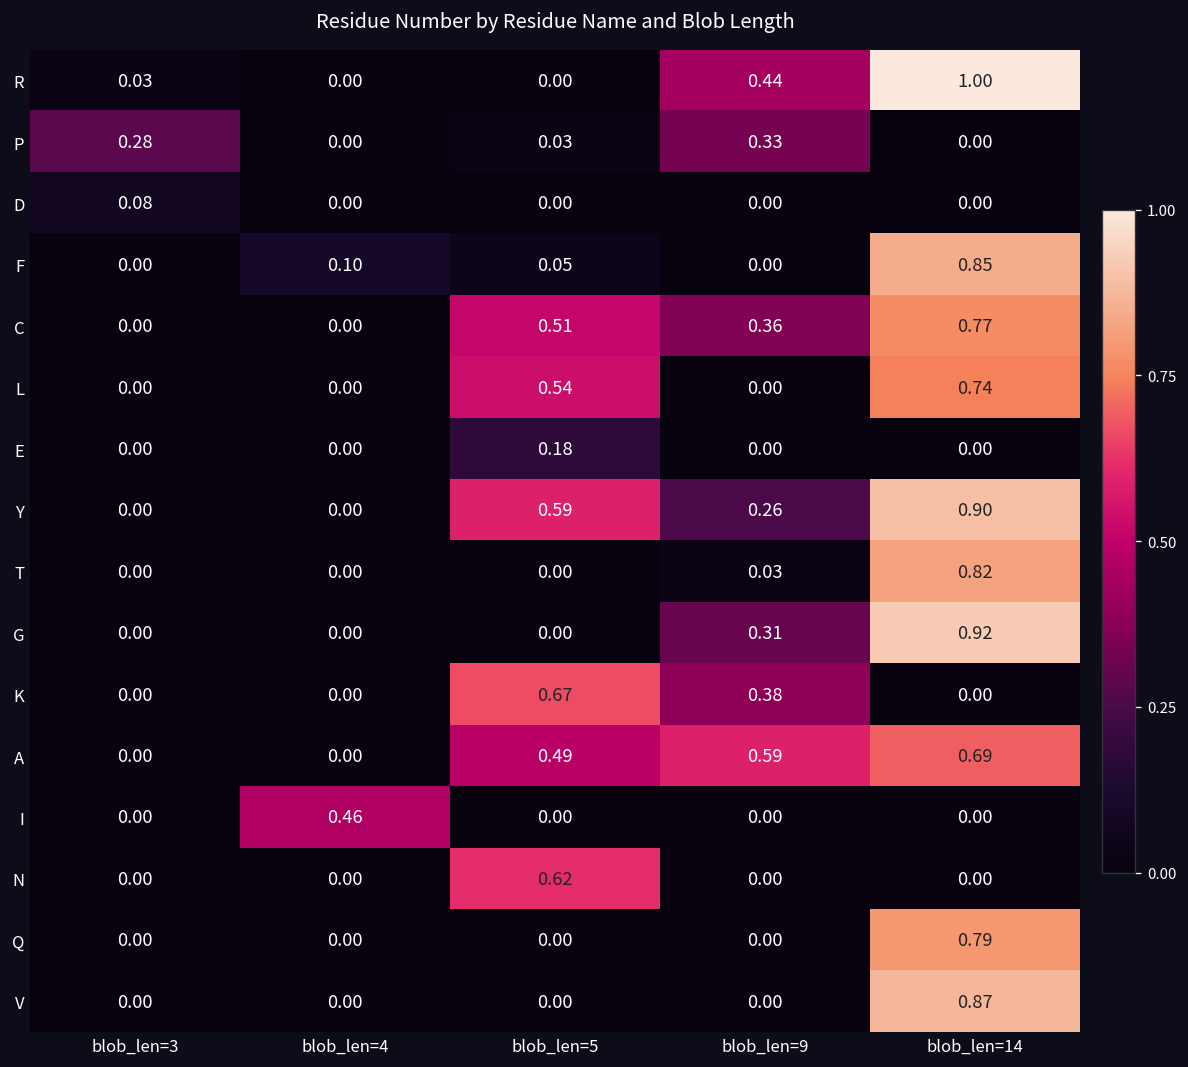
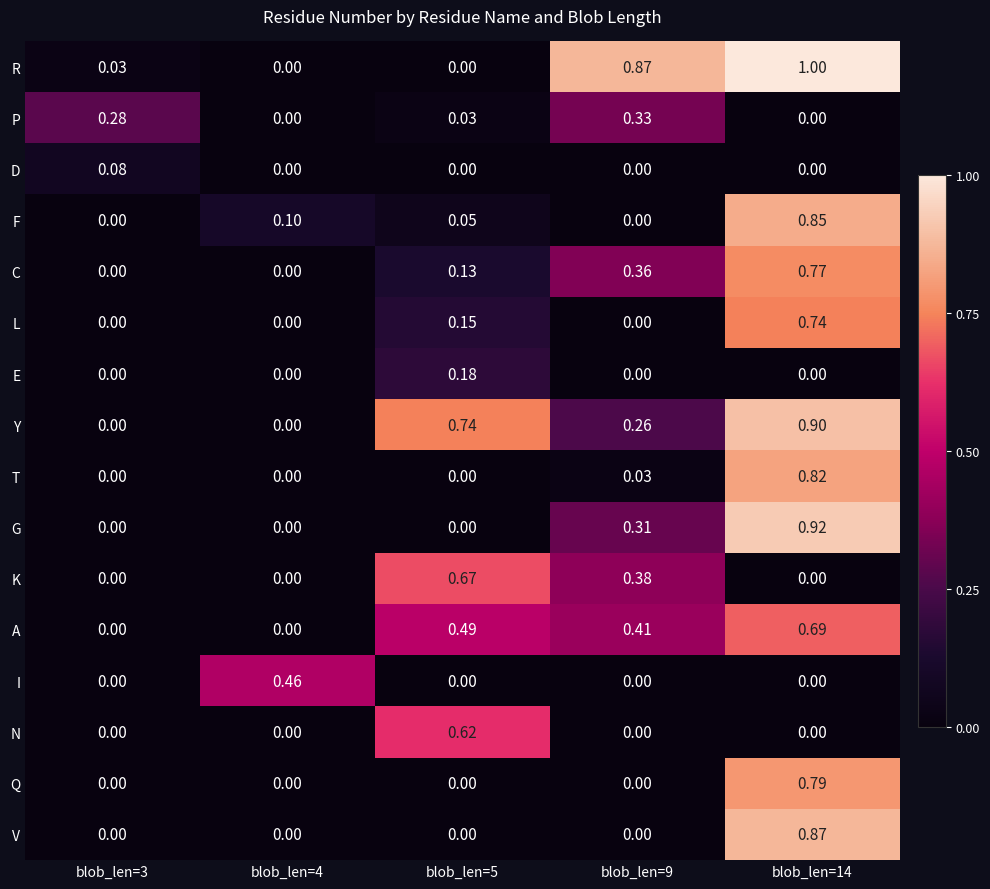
  {
    "R": {
      "blob_len=3": 0.03,
      "blob_len=4": 0.00,
      "blob_len=5": 0.00,
-     "blob_len=9": 0.44,
+     "blob_len=9": 0.87,
      "blob_len=14": 1.00
    },
    "P": {
      "blob_len=3": 0.28,
      "blob_len=4": 0.00,
      "blob_len=5": 0.03,
      "blob_len=9": 0.33,
      "blob_len=14": 0.00
    },
    "D": {
      "blob_len=3": 0.08,
      "blob_len=4": 0.00,
      "blob_len=5": 0.00,
      "blob_len=9": 0.00,
      "blob_len=14": 0.00
    },
    "F": {
      "blob_len=3": 0.00,
      "blob_len=4": 0.10,
      "blob_len=5": 0.05,
      "blob_len=9": 0.00,
      "blob_len=14": 0.85
    },
    "C": {
      "blob_len=3": 0.00,
      "blob_len=4": 0.00,
-     "blob_len=5": 0.51,
+     "blob_len=5": 0.13,
      "blob_len=9": 0.36,
      "blob_len=14": 0.77
    },
    "L": {
      "blob_len=3": 0.00,
      "blob_len=4": 0.00,
-     "blob_len=5": 0.54,
+     "blob_len=5": 0.15,
      "blob_len=9": 0.00,
      "blob_len=14": 0.74
    },
    "E": {
      "blob_len=3": 0.00,
      "blob_len=4": 0.00,
      "blob_len=5": 0.18,
      "blob_len=9": 0.00,
      "blob_len=14": 0.00
    },
    "Y": {
      "blob_len=3": 0.00,
      "blob_len=4": 0.00,
-     "blob_len=5": 0.59,
+     "blob_len=5": 0.74,
      "blob_len=9": 0.26,
      "blob_len=14": 0.90
    },
    "T": {
      "blob_len=3": 0.00,
      "blob_len=4": 0.00,
      "blob_len=5": 0.00,
      "blob_len=9": 0.03,
      "blob_len=14": 0.82
    },
    "G": {
      "blob_len=3": 0.00,
      "blob_len=4": 0.00,
      "blob_len=5": 0.00,
      "blob_len=9": 0.31,
      "blob_len=14": 0.92
    },
    "K": {
      "blob_len=3": 0.00,
      "blob_len=4": 0.00,
      "blob_len=5": 0.67,
      "blob_len=9": 0.38,
      "blob_len=14": 0.00
    },
    "A": {
      "blob_len=3": 0.00,
      "blob_len=4": 0.00,
      "blob_len=5": 0.49,
-     "blob_len=9": 0.59,
+     "blob_len=9": 0.41,
      "blob_len=14": 0.69
    },
    "I": {
      "blob_len=3": 0.00,
      "blob_len=4": 0.46,
      "blob_len=5": 0.00,
      "blob_len=9": 0.00,
      "blob_len=14": 0.00
    },
    "N": {
      "blob_len=3": 0.00,
      "blob_len=4": 0.00,
      "blob_len=5": 0.62,
      "blob_len=9": 0.00,
      "blob_len=14": 0.00
    },
    "Q": {
      "blob_len=3": 0.00,
      "blob_len=4": 0.00,
      "blob_len=5": 0.00,
      "blob_len=9": 0.00,
      "blob_len=14": 0.79
    },
    "V": {
      "blob_len=3": 0.00,
      "blob_len=4": 0.00,
      "blob_len=5": 0.00,
      "blob_len=9": 0.00,
      "blob_len=14": 0.87
    }
  }
